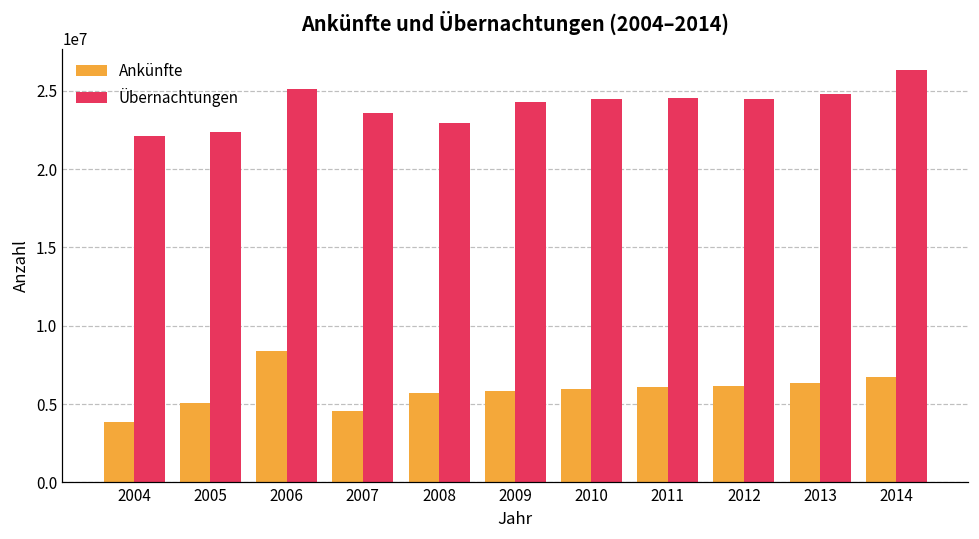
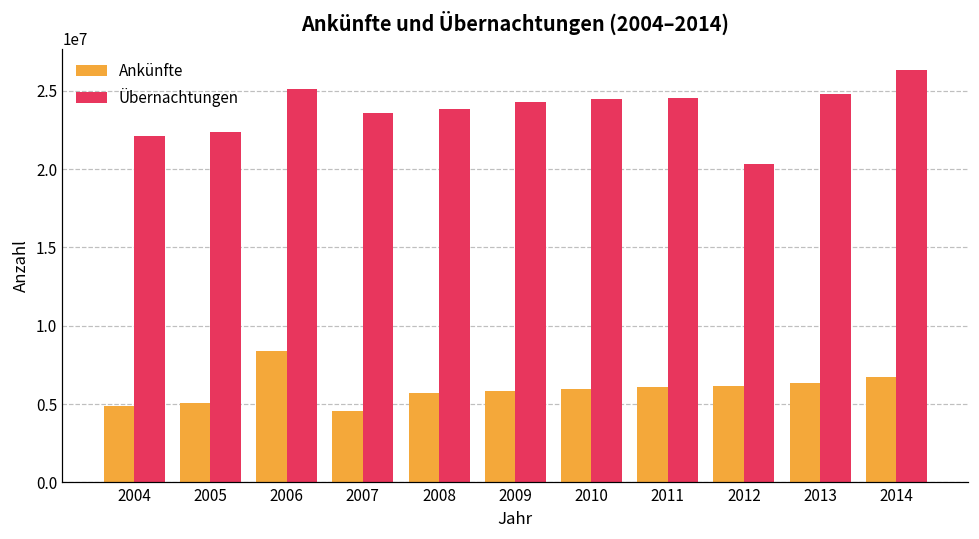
  {
    "Ankünfte": {
-     "2004": 3900000,
+     "2004": 4900000,
      "2005": 5100000,
      "2006": 8400000,
      "2007": 4600000,
      "2008": 5700000,
      "2009": 5800000,
      "2010": 6000000,
      "2011": 6100000,
      "2012": 6100000,
      "2013": 6300000,
      "2014": 6800000
    },
    "Übernachtungen": {
      "2004": 22100000,
      "2005": 22400000,
      "2006": 25100000,
      "2007": 23600000,
-     "2008": 22900000,
+     "2008": 23900000,
      "2009": 24300000,
      "2010": 24500000,
      "2011": 24500000,
-     "2012": 24500000,
+     "2012": 20300000,
      "2013": 24800000,
      "2014": 26300000
    }
  }
